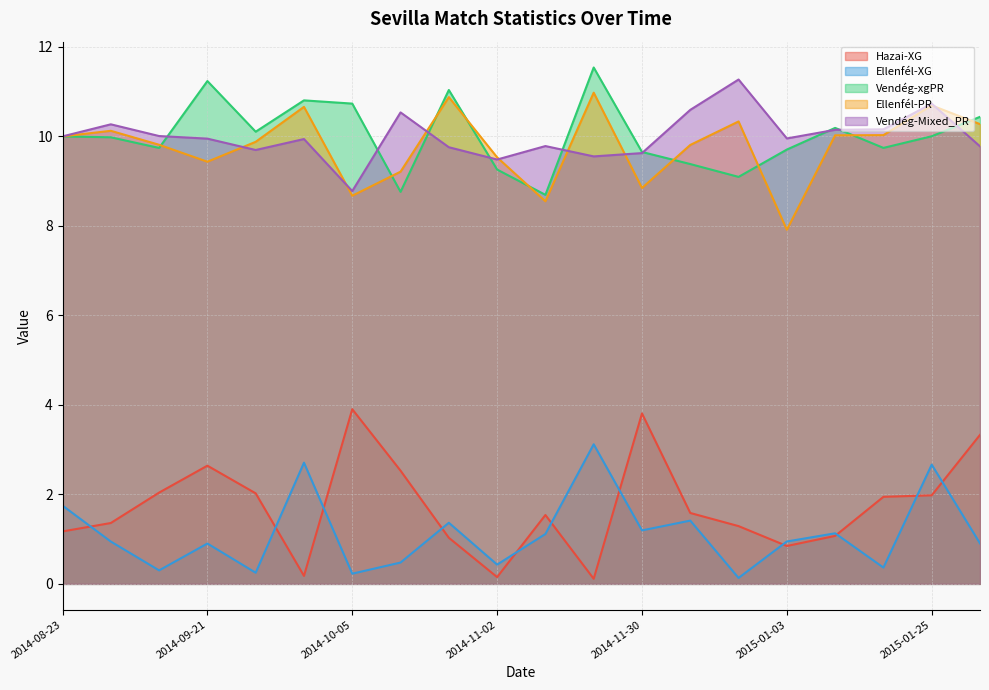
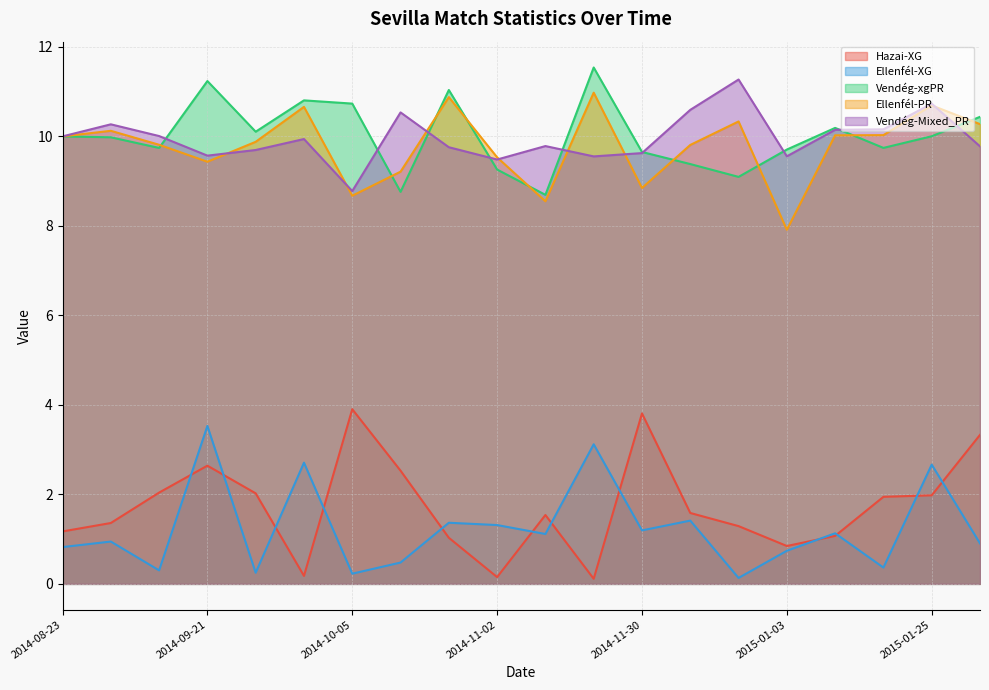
  {
    "Hazai-XG": {
      "2014-08-23": 1.2,
      "2014-09-21": 2.6,
      "2014-10-05": 3.9,
      "2014-11-02": 0.2,
      "2014-11-30": 3.8,
      "2015-01-03": 0.8,
      "2015-01-25": 2.0
    },
    "Ellenfél-XG": {
-     "2014-08-23": 1.7,
-     "2014-09-21": 0.9,
+     "2014-08-23": 0.8,
+     "2014-09-21": 3.5,
      "2014-10-05": 0.2,
-     "2014-11-02": 0.4,
+     "2014-11-02": 1.3,
      "2014-11-30": 1.2,
-     "2015-01-03": 0.9,
+     "2015-01-03": 0.7,
      "2015-01-25": 2.7
    },
    "Vendég-xgPR": {
      "2014-09-21": 11.2,
      "2014-10-05": 10.7,
      "2014-11-02": 9.3,
      "2015-01-03": 9.7,
      "2015-01-25": 10.0
    },
    "Ellenfél-PR": {
      "2014-09-21": 9.4,
      "2014-10-05": 8.7,
      "2014-11-30": 8.8,
      "2015-01-03": 7.9
    },
    "Vendég-Mixed_PR": {
-     "2014-09-21": 10.0,
+     "2014-09-21": 9.6,
      "2014-10-05": 8.8,
-     "2015-01-03": 10.0
+     "2015-01-03": 9.6
    }
  }
